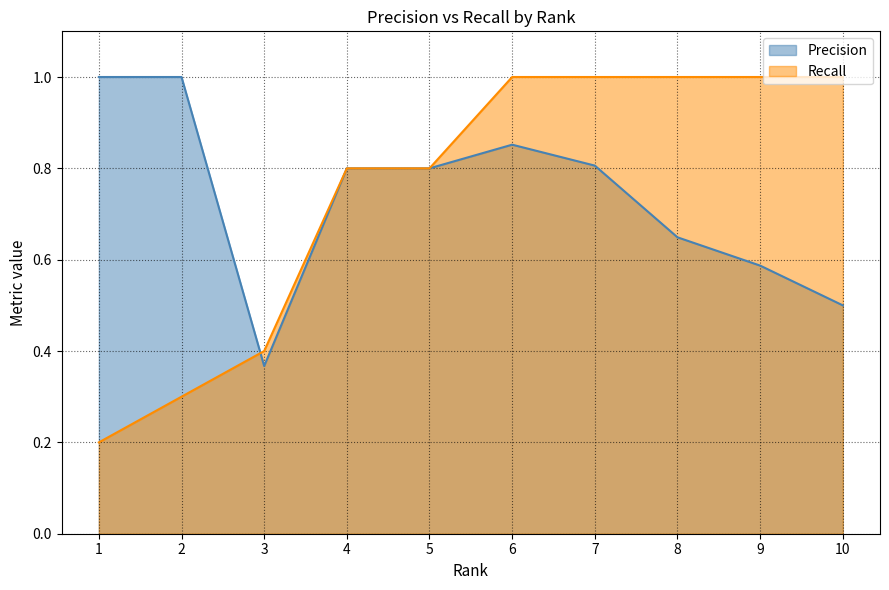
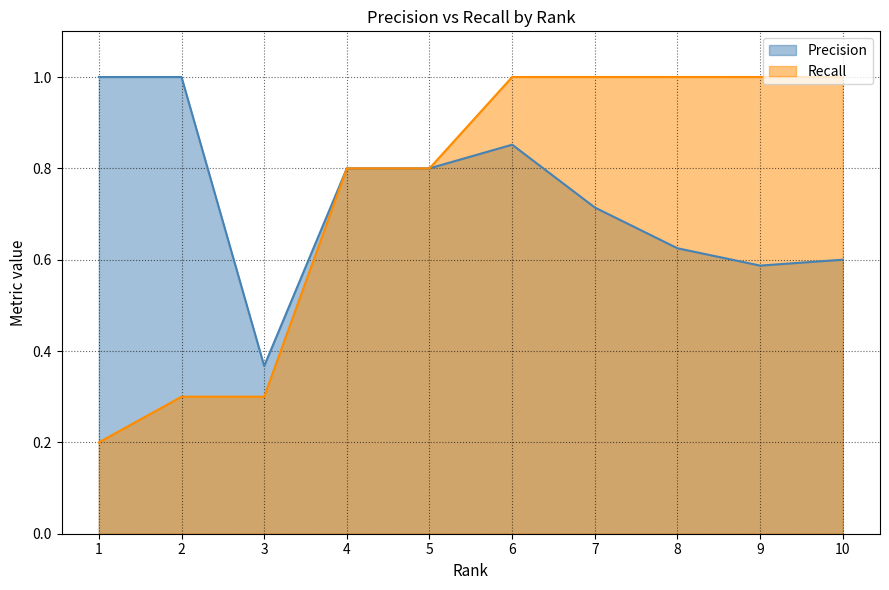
  {
    "Precision": {
      "1": 1.00,
      "2": 1.00,
      "3": 0.37,
      "6": 0.85,
-     "7": 0.81,
-     "8": 0.65,
+     "7": 0.71,
+     "8": 0.63,
      "9": 0.59,
-     "10": 0.5
+     "10": 0.6
    },
    "Recall": {
      "1": 0.2,
      "2": 0.3,
-     "3": 0.4,
+     "3": 0.3,
      "6": 1.0,
      "7": 1.0,
      "8": 1.0,
      "9": 1.0
    }
  }
